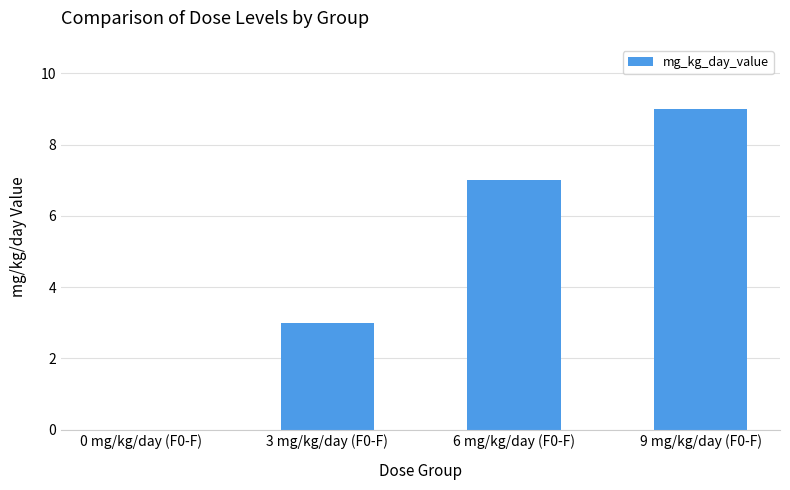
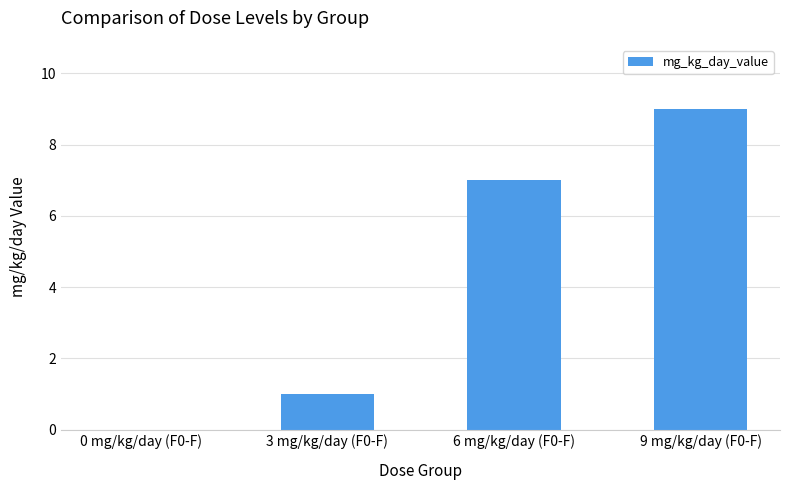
  {
    "0 mg/kg/day (F0-F)": 0,
-   "3 mg/kg/day (F0-F)": 3,
+   "3 mg/kg/day (F0-F)": 1,
    "6 mg/kg/day (F0-F)": 7,
    "9 mg/kg/day (F0-F)": 9
  }
